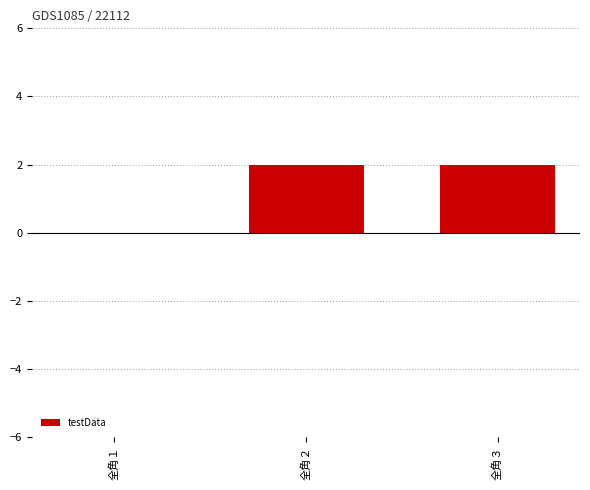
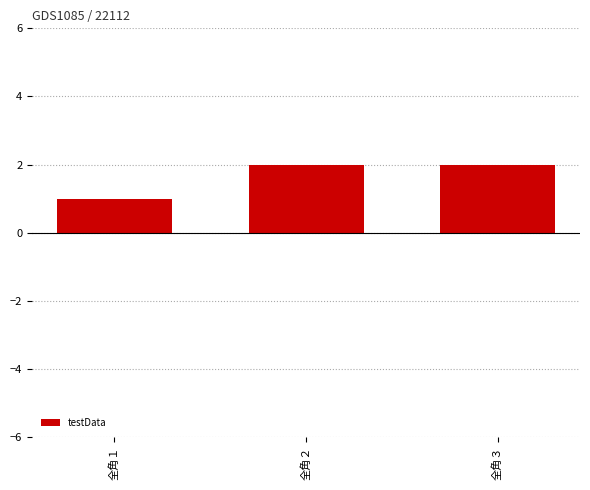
  {
-   "全角１": 0,
+   "全角１": 1,
    "全角２": 2,
    "全角３": 2
  }
